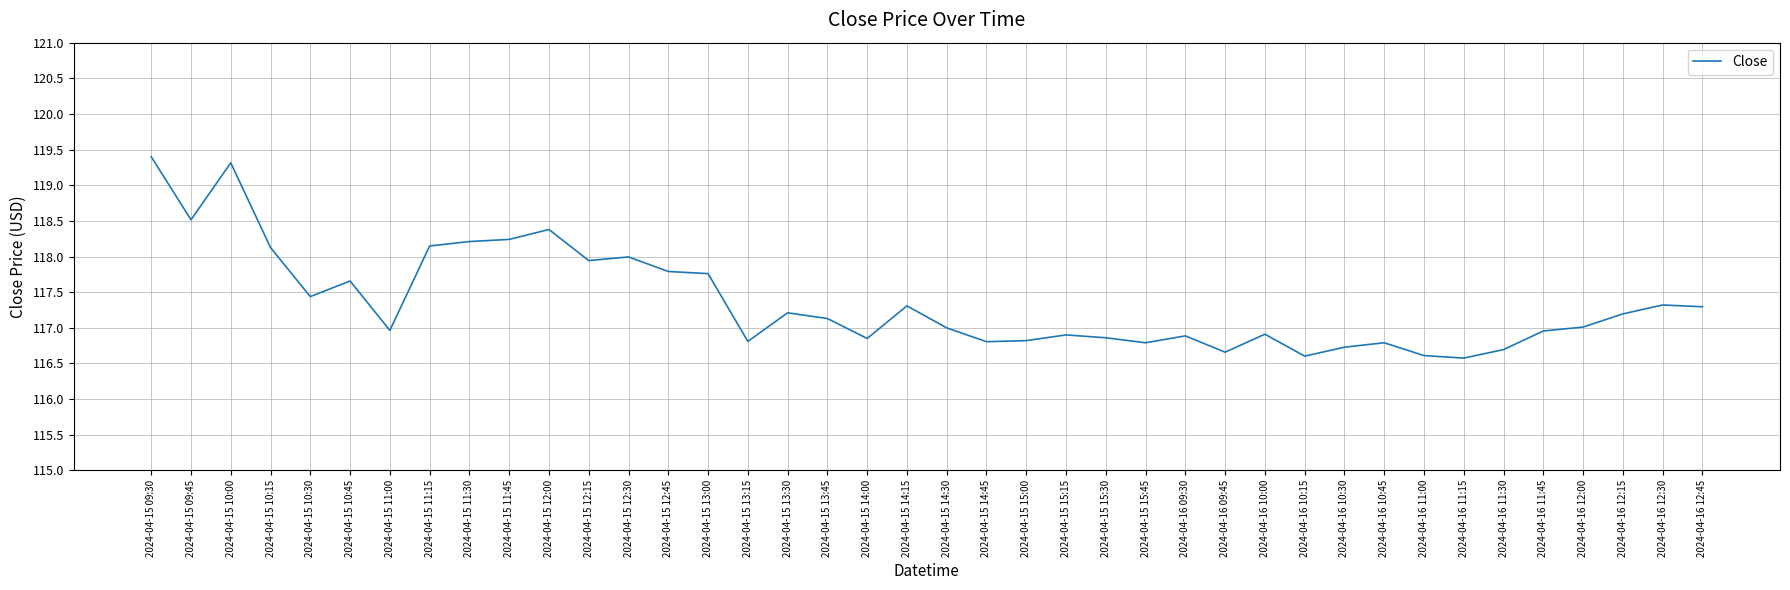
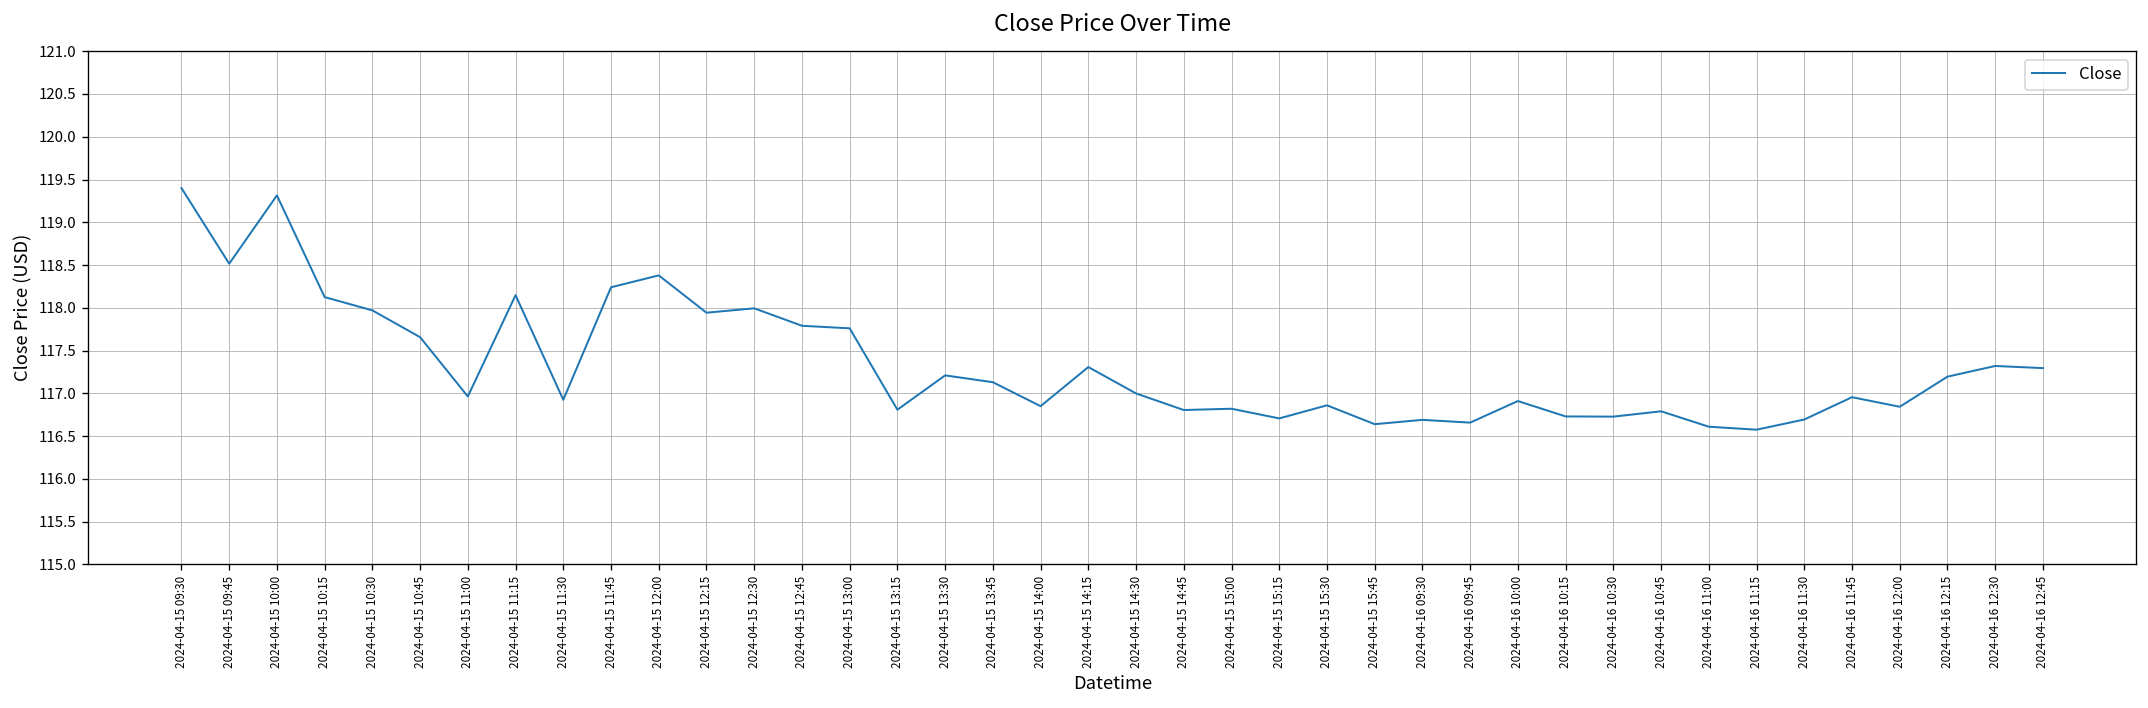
  {
    "2024-04-15 09:30": 119.4,
    "2024-04-15 09:45": 118.5,
    "2024-04-15 10:00": 119.3,
    "2024-04-15 10:15": 118.1,
-   "2024-04-15 10:30": 117.4,
+   "2024-04-15 10:30": 118.0,
    "2024-04-15 10:45": 117.7,
    "2024-04-15 11:00": 117.0,
    "2024-04-15 11:15": 118.1,
-   "2024-04-15 11:30": 118.2,
+   "2024-04-15 11:30": 116.9,
    "2024-04-15 11:45": 118.2,
    "2024-04-15 12:00": 118.4,
    "2024-04-15 12:15": 117.9,
    "2024-04-15 12:30": 118.0,
    "2024-04-15 12:45": 117.8,
    "2024-04-15 13:00": 117.8,
    "2024-04-15 13:15": 116.8,
    "2024-04-15 13:30": 117.2,
    "2024-04-15 13:45": 117.1,
    "2024-04-15 14:00": 116.8,
    "2024-04-15 14:15": 117.3,
    "2024-04-15 14:30": 117.0,
    "2024-04-15 14:45": 116.8,
    "2024-04-15 15:00": 116.8,
-   "2024-04-15 15:15": 116.9,
+   "2024-04-15 15:15": 116.7,
    "2024-04-15 15:30": 116.9,
-   "2024-04-15 15:45": 116.8,
-   "2024-04-16 09:30": 116.9,
+   "2024-04-15 15:45": 116.6,
+   "2024-04-16 09:30": 116.7,
    "2024-04-16 09:45": 116.7,
    "2024-04-16 10:00": 116.9,
-   "2024-04-16 10:15": 116.6,
+   "2024-04-16 10:15": 116.7,
    "2024-04-16 10:30": 116.7,
    "2024-04-16 10:45": 116.8,
    "2024-04-16 11:00": 116.6,
    "2024-04-16 11:15": 116.6,
    "2024-04-16 11:30": 116.7,
    "2024-04-16 11:45": 117.0,
-   "2024-04-16 12:00": 117.0,
+   "2024-04-16 12:00": 116.8,
    "2024-04-16 12:15": 117.2,
    "2024-04-16 12:30": 117.3,
    "2024-04-16 12:45": 117.3
  }
